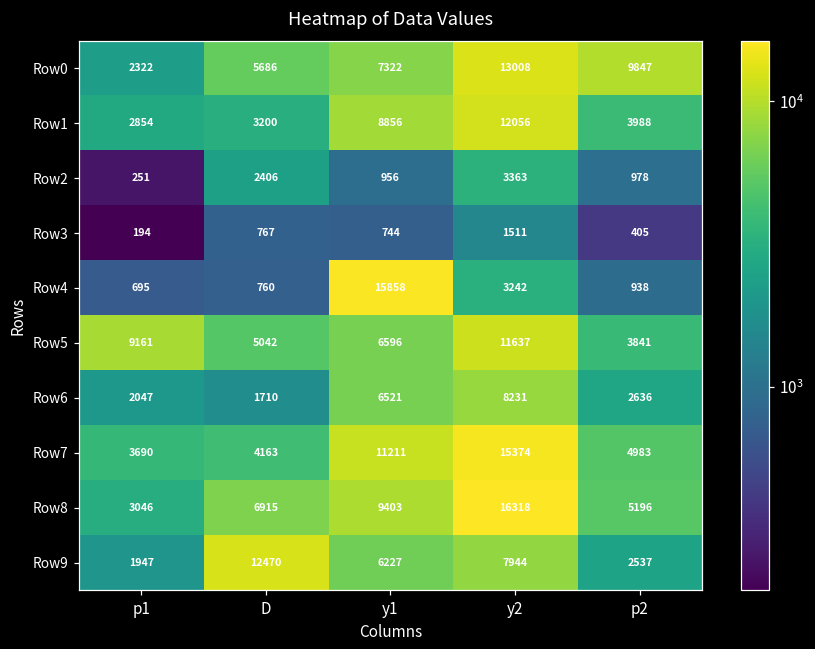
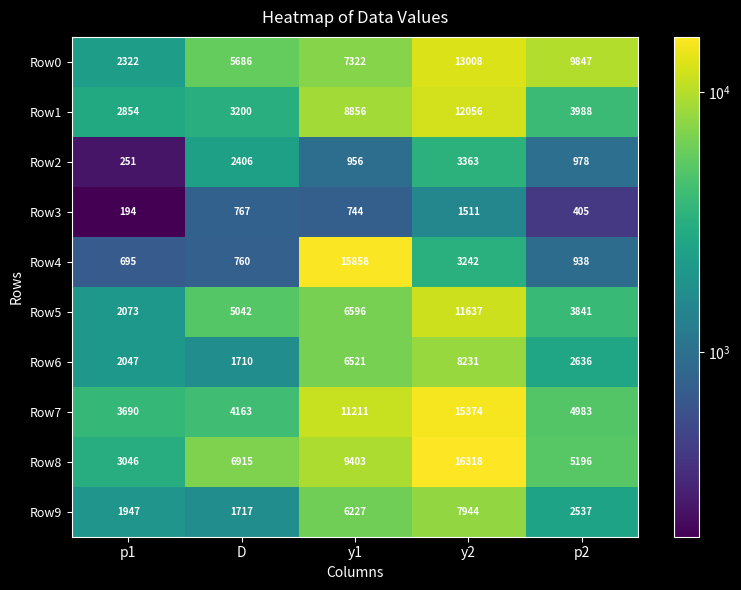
  {
    "Row0": {
      "p1": 2322,
      "D": 5686,
      "y1": 7322,
      "y2": 13008,
      "p2": 9847
    },
    "Row1": {
      "p1": 2854,
      "D": 3200,
      "y1": 8856,
      "y2": 12056,
      "p2": 3988
    },
    "Row2": {
      "p1": 251,
      "D": 2406,
      "y1": 956,
      "y2": 3363,
      "p2": 978
    },
    "Row3": {
      "p1": 194,
      "D": 767,
      "y1": 744,
      "y2": 1511,
      "p2": 405
    },
    "Row4": {
      "p1": 695,
      "D": 760,
      "y1": 15858,
      "y2": 3242,
      "p2": 938
    },
    "Row5": {
-     "p1": 9161,
+     "p1": 2073,
      "D": 5042,
      "y1": 6596,
      "y2": 11637,
      "p2": 3841
    },
    "Row6": {
      "p1": 2047,
      "D": 1710,
      "y1": 6521,
      "y2": 8231,
      "p2": 2636
    },
    "Row7": {
      "p1": 3690,
      "D": 4163,
      "y1": 11211,
      "y2": 15374,
      "p2": 4983
    },
    "Row8": {
      "p1": 3046,
      "D": 6915,
      "y1": 9403,
      "y2": 16318,
      "p2": 5196
    },
    "Row9": {
      "p1": 1947,
-     "D": 12470,
+     "D": 1717,
      "y1": 6227,
      "y2": 7944,
      "p2": 2537
    }
  }
